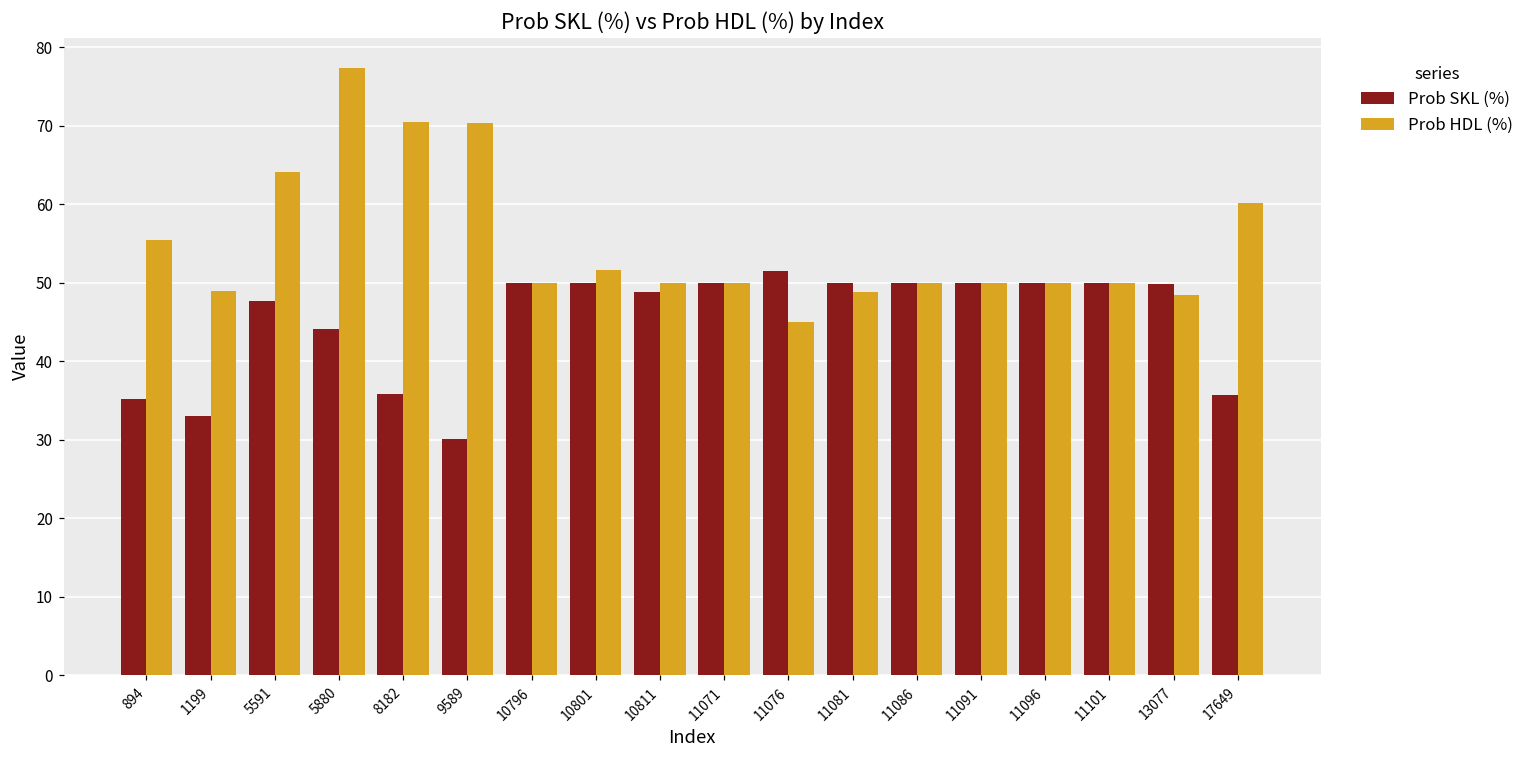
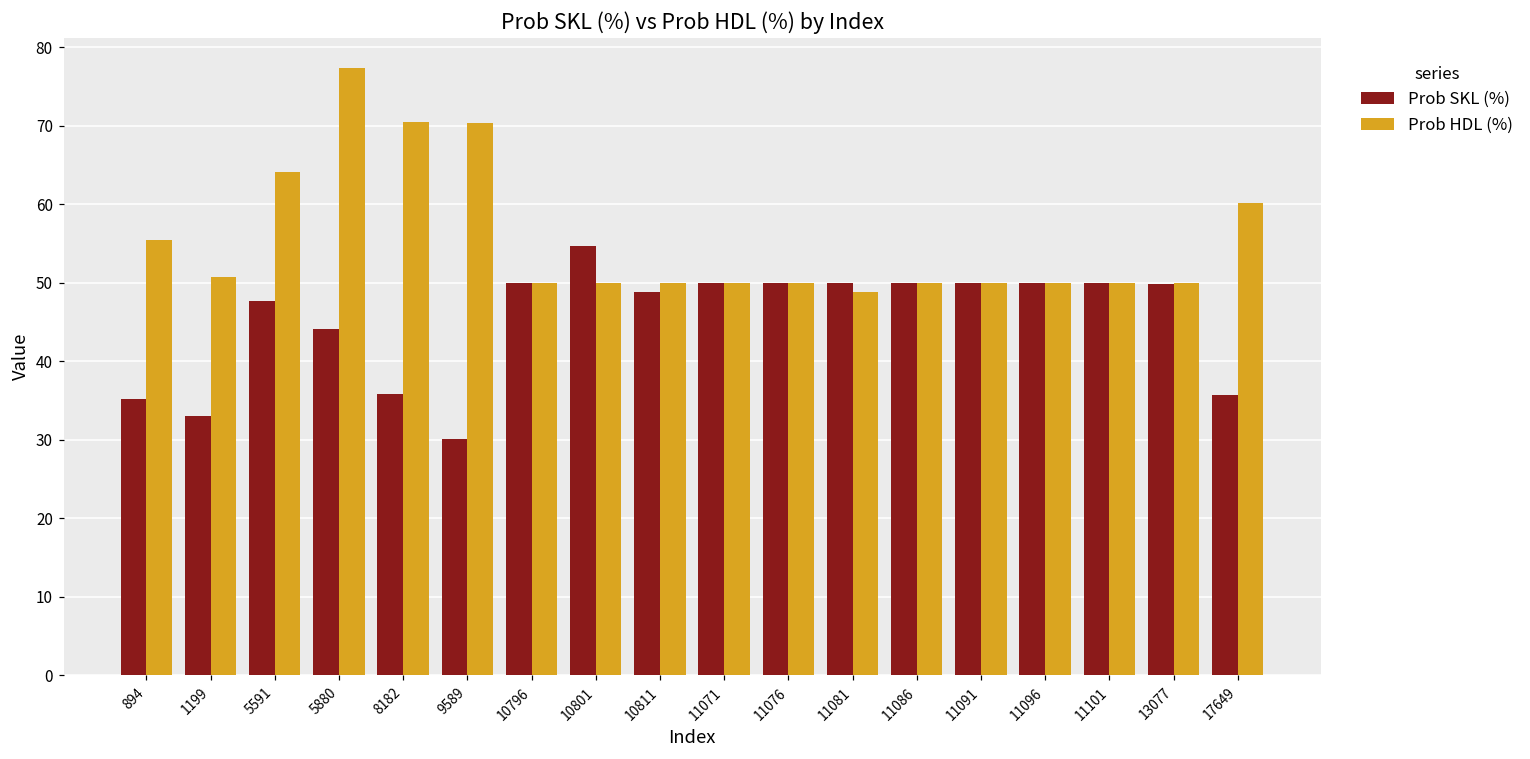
  {
    "Prob SKL (%)": {
      "894": 35,
      "1199": 33,
      "5591": 48,
      "5880": 44,
      "8182": 36,
      "9589": 30,
      "10796": 50,
-     "10801": 50,
+     "10801": 55,
      "10811": 49,
      "11071": 50,
-     "11076": 52,
+     "11076": 50,
      "11081": 50,
      "11086": 50,
      "11091": 50,
      "11096": 50,
      "11101": 50,
      "13077": 50,
      "17649": 36
    },
    "Prob HDL (%)": {
      "894": 56,
-     "1199": 49,
+     "1199": 51,
      "5591": 64,
      "5880": 77,
      "8182": 70,
      "9589": 70,
      "10796": 50,
-     "10801": 52,
+     "10801": 50,
      "10811": 50,
      "11071": 50,
-     "11076": 45,
+     "11076": 50,
      "11081": 49,
      "11086": 50,
      "11091": 50,
      "11096": 50,
      "11101": 50,
-     "13077": 48,
+     "13077": 50,
      "17649": 60
    }
  }
